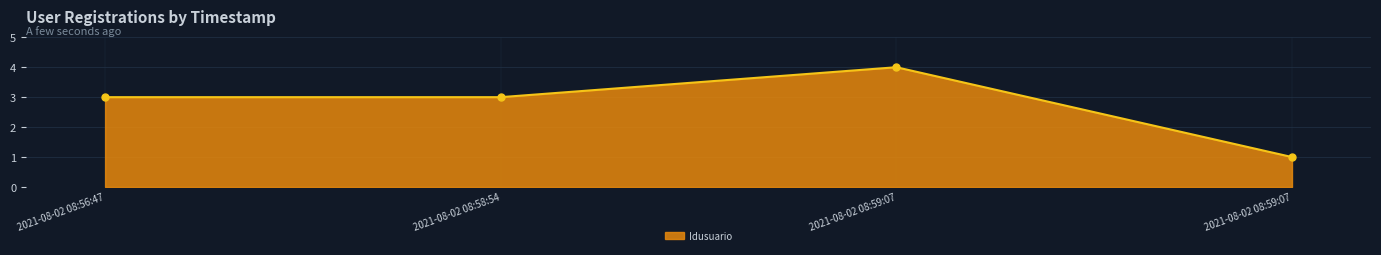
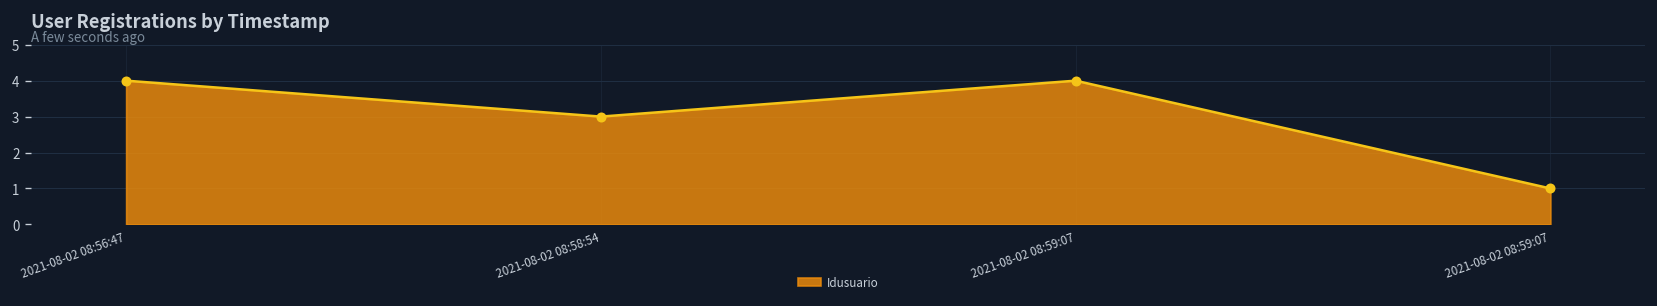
  {
-   "2021-08-02 08:56:47": 3,
+   "2021-08-02 08:56:47": 4,
    "2021-08-02 08:58:54": 3
  }
